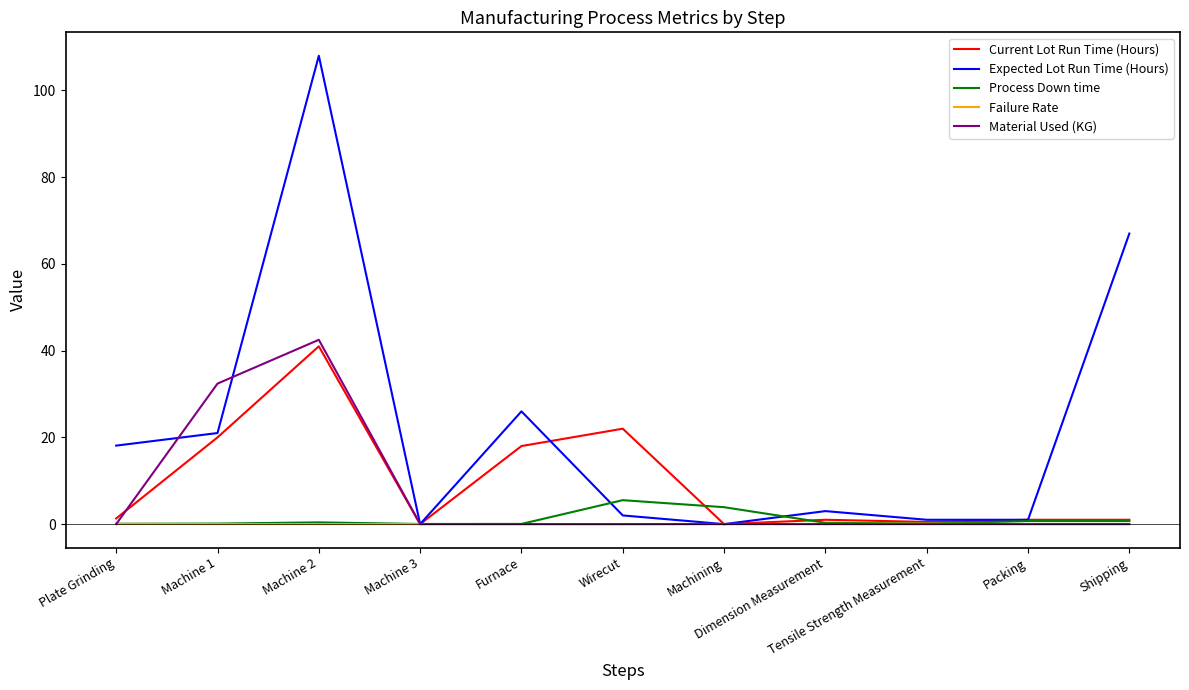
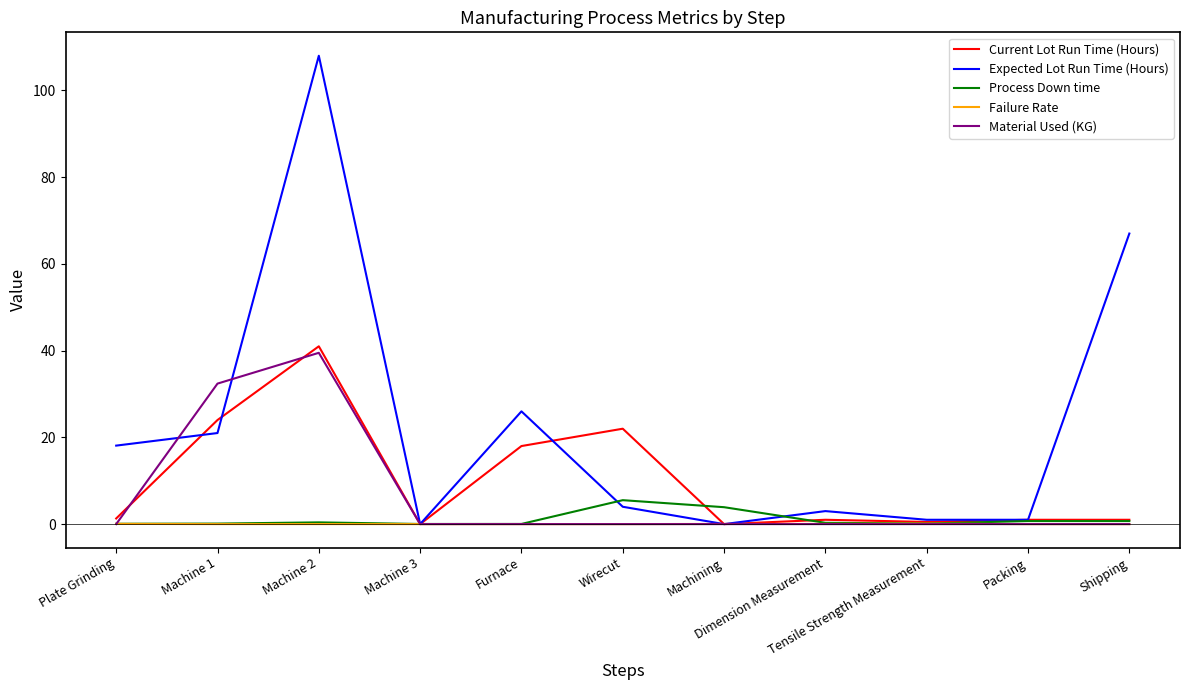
  {
    "Current Lot Run Time (Hours)": {
      "Plate Grinding": 1,
-     "Machine 1": 20,
+     "Machine 1": 24,
      "Machine 2": 41,
      "Furnace": 18,
      "Wirecut": 22,
      "Dimension Measurement": 1
    },
    "Expected Lot Run Time (Hours)": {
      "Plate Grinding": 18,
      "Machine 1": 21,
      "Machine 2": 108,
      "Furnace": 26,
-     "Wirecut": 2,
+     "Wirecut": 4,
      "Dimension Measurement": 3,
      "Shipping": 67
    },
    "Process Down time": {
      "Wirecut": 6,
      "Machining": 4
    },
    "Material Used (KG)": {
      "Machine 1": 32,
-     "Machine 2": 43
+     "Machine 2": 40
    }
  }
